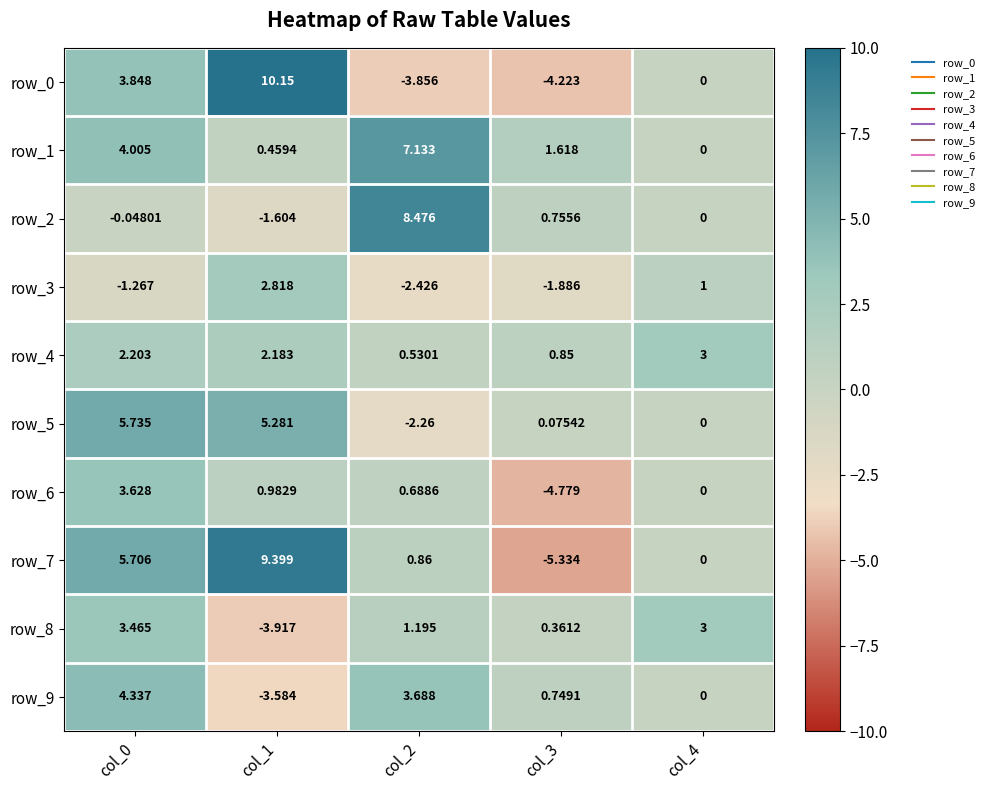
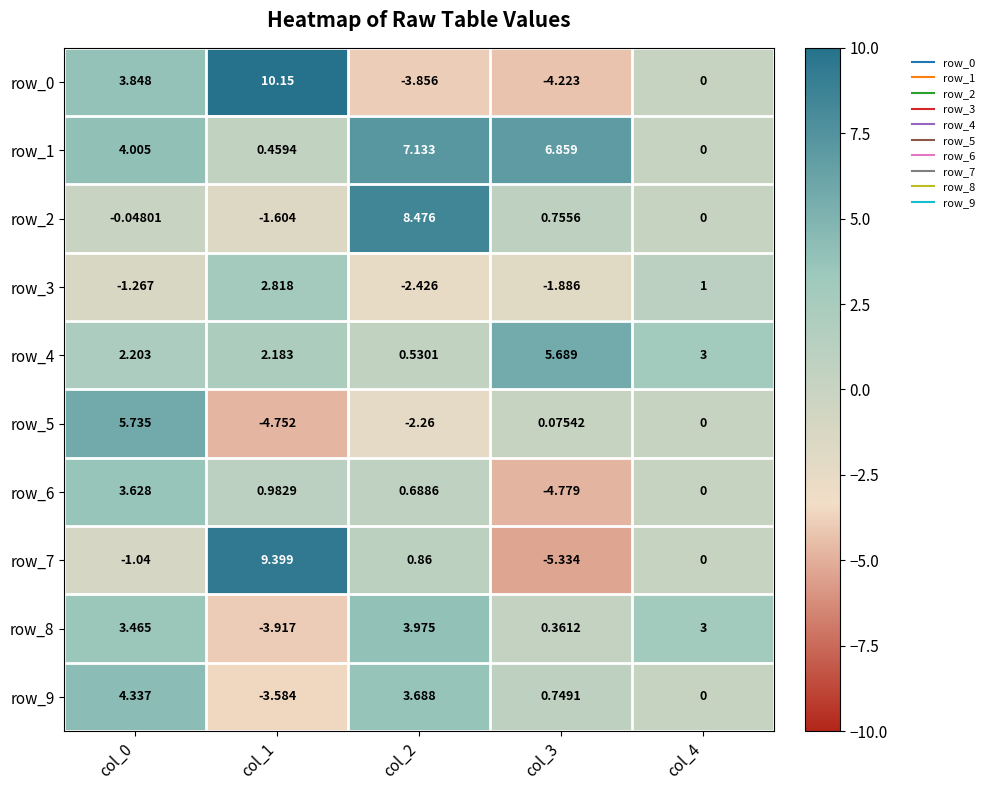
  {
    "row_0": {
      "col_0": 3.848,
      "col_1": 10.15,
      "col_2": -3.856,
      "col_3": -4.223,
      "col_4": 0
    },
    "row_1": {
      "col_0": 4.005,
      "col_1": 0.4594,
      "col_2": 7.133,
-     "col_3": 1.618,
+     "col_3": 6.859,
      "col_4": 0
    },
    "row_2": {
      "col_0": -0.04801,
      "col_1": -1.604,
      "col_2": 8.476,
      "col_3": 0.7556,
      "col_4": 0
    },
    "row_3": {
      "col_0": -1.267,
      "col_1": 2.818,
      "col_2": -2.426,
      "col_3": -1.886,
      "col_4": 1
    },
    "row_4": {
      "col_0": 2.203,
      "col_1": 2.183,
      "col_2": 0.5301,
-     "col_3": 0.85,
+     "col_3": 5.689,
      "col_4": 3
    },
    "row_5": {
      "col_0": 5.735,
-     "col_1": 5.281,
+     "col_1": -4.752,
      "col_2": -2.26,
      "col_3": 0.07542,
      "col_4": 0
    },
    "row_6": {
      "col_0": 3.628,
      "col_1": 0.9829,
      "col_2": 0.6886,
      "col_3": -4.779,
      "col_4": 0
    },
    "row_7": {
-     "col_0": 5.706,
+     "col_0": -1.04,
      "col_1": 9.399,
      "col_2": 0.86,
      "col_3": -5.334,
      "col_4": 0
    },
    "row_8": {
      "col_0": 3.465,
      "col_1": -3.917,
-     "col_2": 1.195,
+     "col_2": 3.975,
      "col_3": 0.3612,
      "col_4": 3
    },
    "row_9": {
      "col_0": 4.337,
      "col_1": -3.584,
      "col_2": 3.688,
      "col_3": 0.7491,
      "col_4": 0
    }
  }
